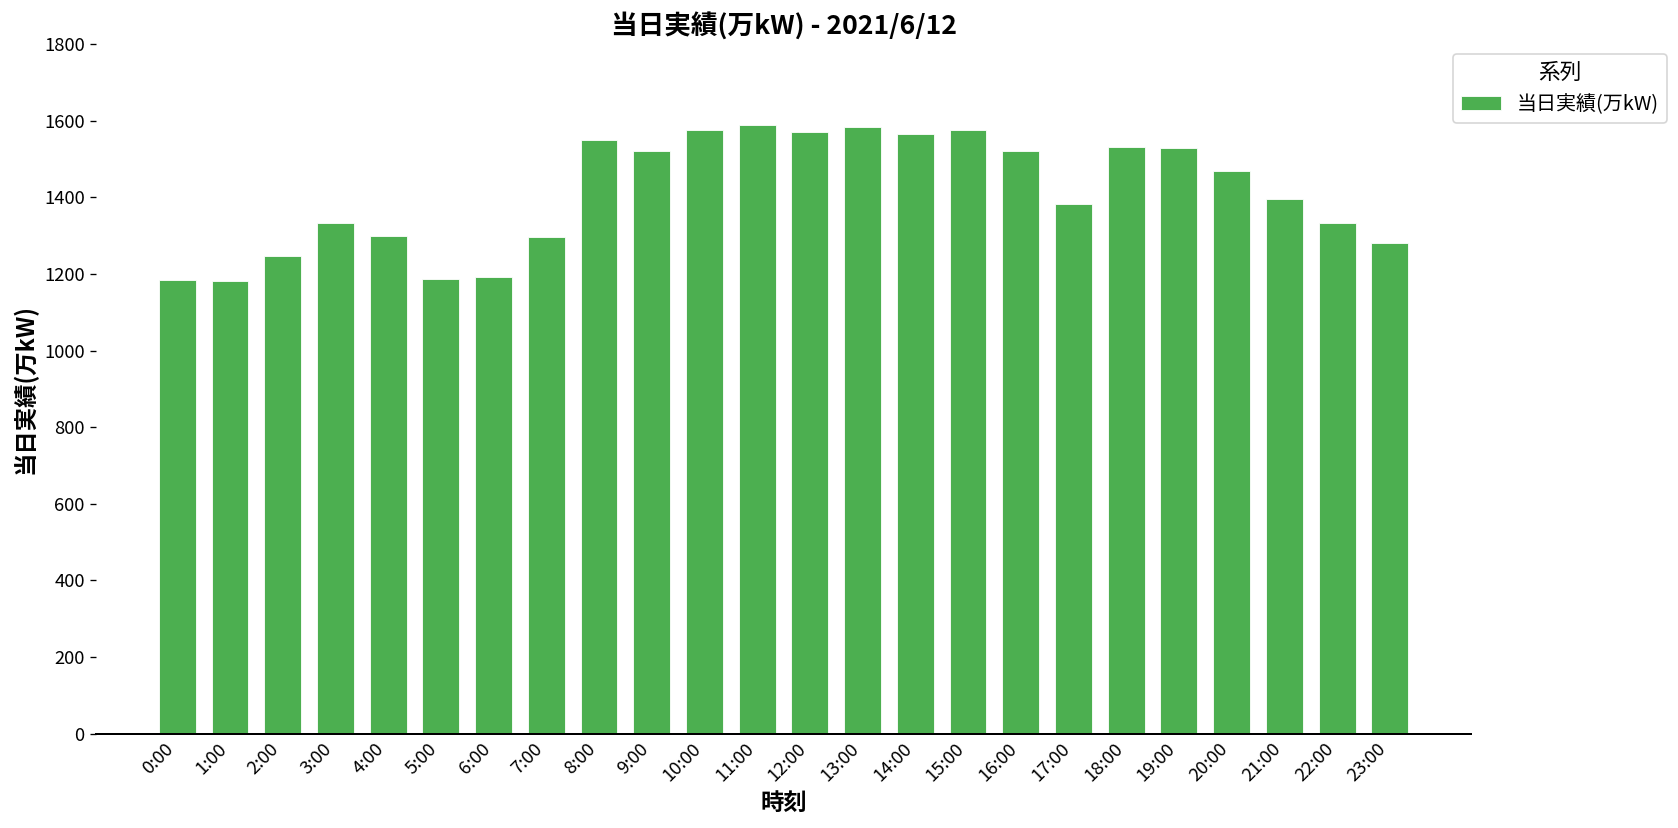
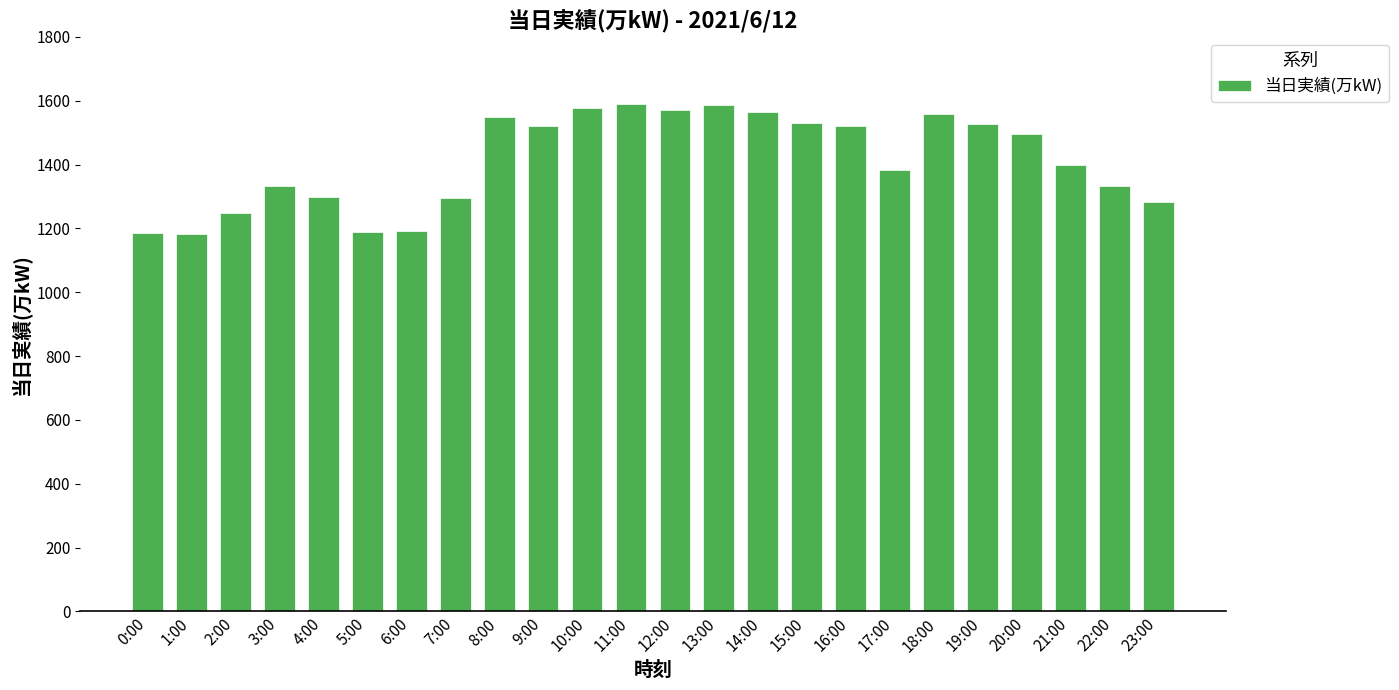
  {
    "0:00": 1190,
    "1:00": 1180,
    "2:00": 1250,
    "3:00": 1330,
    "4:00": 1300,
    "5:00": 1190,
    "6:00": 1190,
    "7:00": 1300,
    "8:00": 1550,
    "9:00": 1520,
    "10:00": 1580,
    "11:00": 1590,
    "12:00": 1570,
    "13:00": 1590,
    "14:00": 1570,
-   "15:00": 1580,
+   "15:00": 1530,
    "16:00": 1520,
    "17:00": 1380,
-   "18:00": 1530,
+   "18:00": 1560,
    "19:00": 1530,
-   "20:00": 1470,
+   "20:00": 1500,
    "21:00": 1400,
    "22:00": 1330,
    "23:00": 1280
  }
